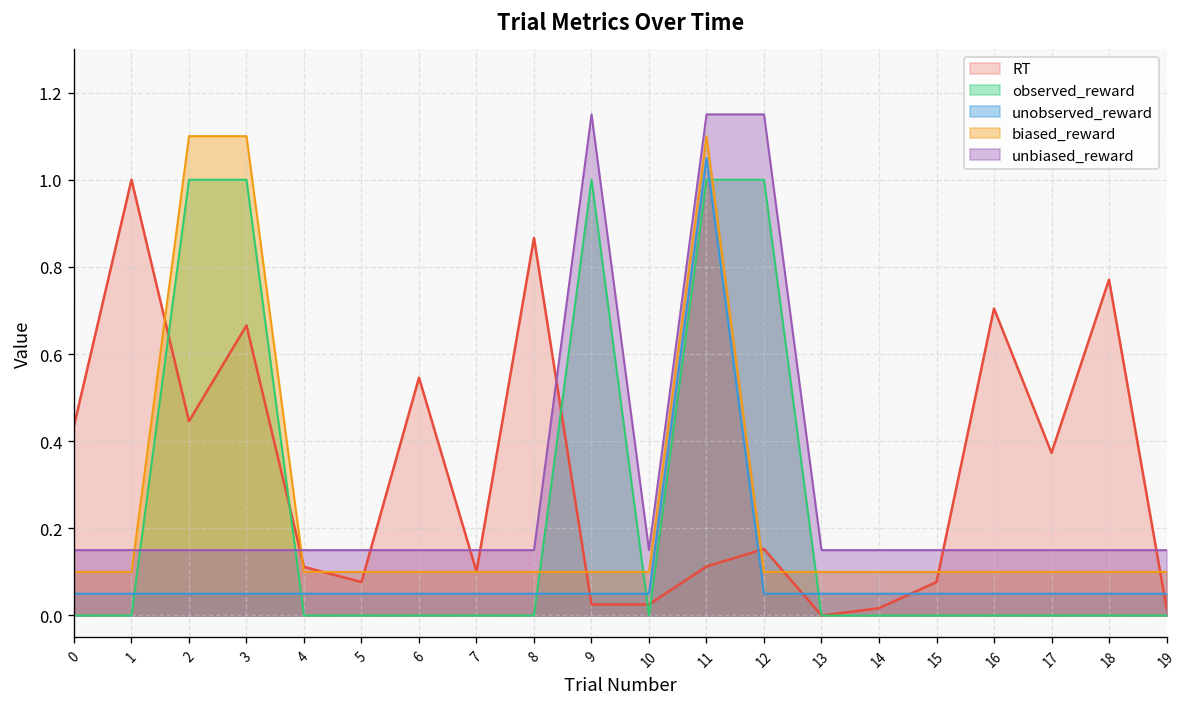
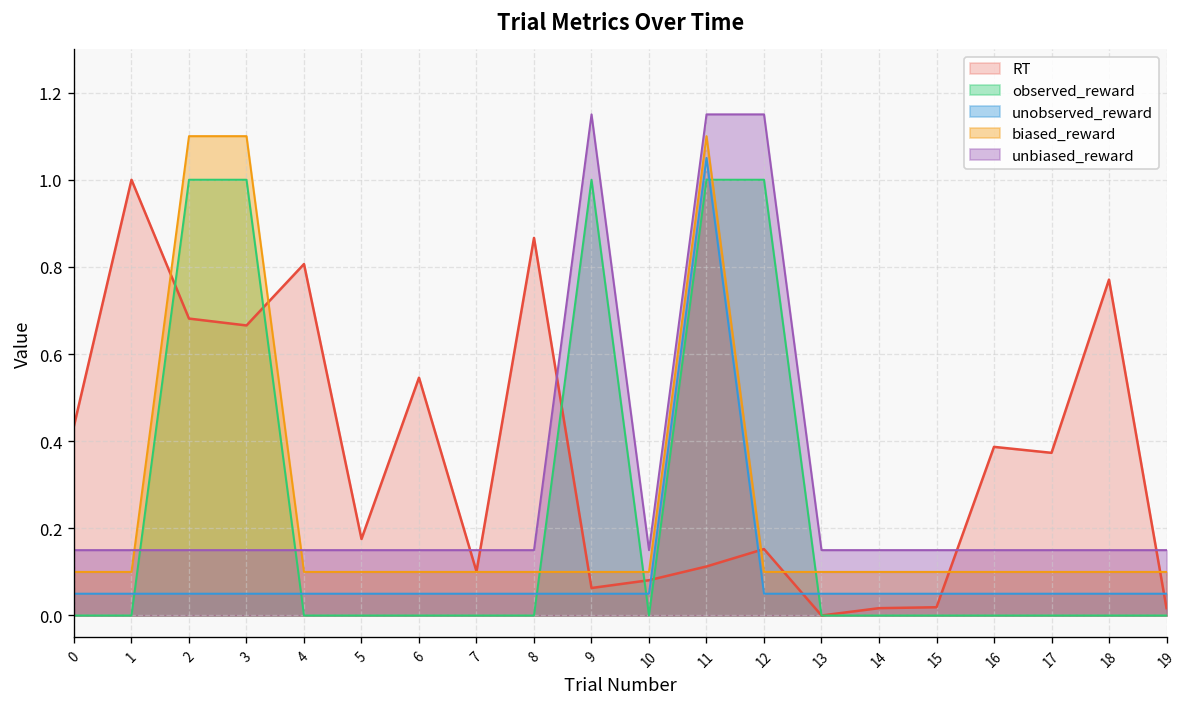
  {
    "RT": {
      "0": 0.44,
      "1": 1.00,
-     "2": 0.45,
+     "2": 0.68,
      "3": 0.67,
-     "4": 0.11,
-     "5": 0.08,
+     "4": 0.81,
+     "5": 0.18,
      "6": 0.55,
      "8": 0.87,
-     "9": 0.03,
-     "10": 0.03,
+     "9": 0.06,
+     "10": 0.08,
      "11": 0.11,
      "12": 0.15,
      "14": 0.02,
-     "15": 0.08,
-     "16": 0.70,
+     "15": 0.02,
+     "16": 0.39,
      "17": 0.37,
      "18": 0.77,
      "19": 0.02
    },
    "observed_reward": {
      "0": 0.00,
      "1": 0.00,
      "2": 1.00,
      "3": 1.00,
      "4": 0.00,
      "5": 0.00,
      "6": 0.00,
      "7": 0.00,
      "8": 0.00,
      "9": 1.00,
      "10": 0.00,
      "11": 1.00,
      "12": 1.00,
      "14": 0.00,
      "15": 0.00,
      "16": 0.00,
      "17": 0.00,
      "18": 0.00,
      "19": 0.00
    },
    "unobserved_reward": {
      "0": 0.05,
      "1": 0.05,
      "2": 0.05,
      "3": 0.05,
      "4": 0.05,
      "5": 0.05,
      "6": 0.05,
      "7": 0.05,
      "8": 0.05,
      "9": 0.05,
      "10": 0.05,
      "11": 1.05,
      "12": 0.05,
      "13": 0.05,
      "14": 0.05,
      "15": 0.05,
      "16": 0.05,
      "17": 0.05,
      "18": 0.05,
      "19": 0.05
    },
    "biased_reward": {
      "0": 0.10,
      "1": 0.10,
      "2": 1.10,
      "3": 1.10,
      "4": 0.10,
      "5": 0.10,
      "6": 0.10,
      "8": 0.10,
      "9": 0.10,
      "10": 0.10,
      "11": 1.10,
      "12": 0.10,
      "13": 0.10,
      "14": 0.10,
      "15": 0.10,
      "16": 0.10,
      "17": 0.10,
      "18": 0.10,
      "19": 0.10
    },
    "unbiased_reward": {
      "0": 0.15,
      "1": 0.15,
      "2": 0.15,
      "3": 0.15,
      "4": 0.15,
      "5": 0.15,
      "6": 0.15,
      "7": 0.15,
      "8": 0.15,
      "9": 1.15,
      "10": 0.15,
      "11": 1.15,
      "12": 1.15,
      "13": 0.15,
      "14": 0.15,
      "15": 0.15,
      "16": 0.15,
      "17": 0.15,
      "18": 0.15,
      "19": 0.15
    }
  }
